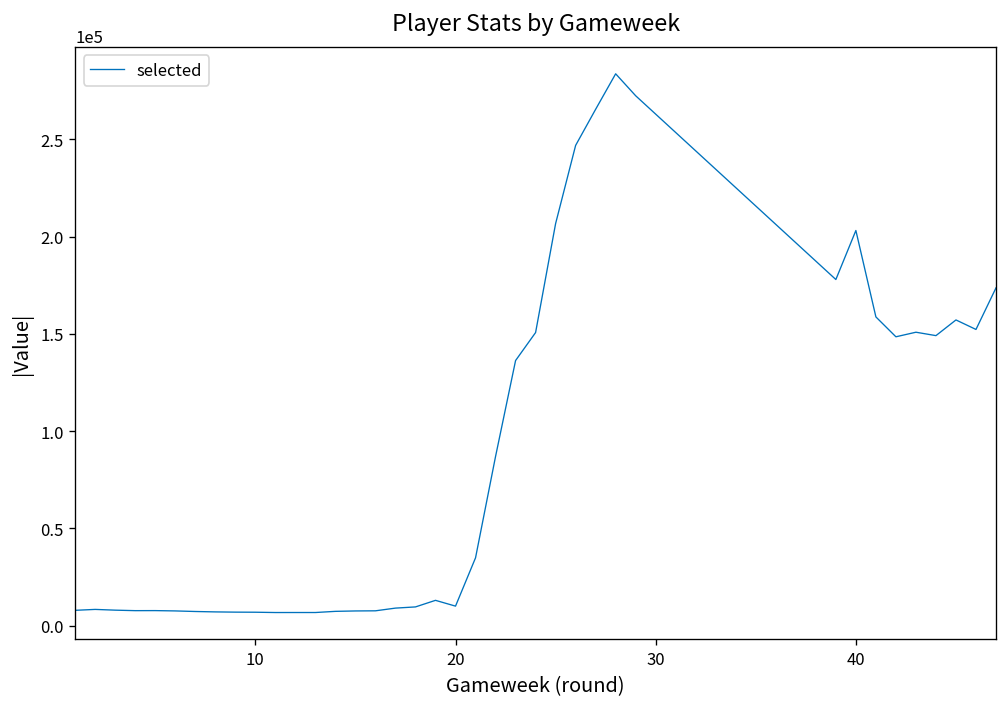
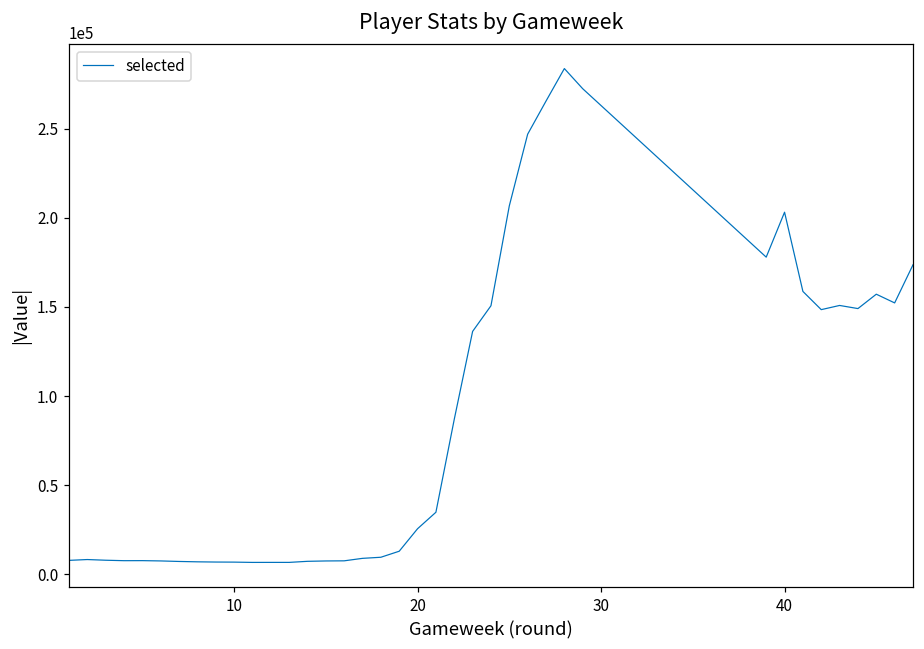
  {
    "10": 7000,
-   "20": 10000,
+   "20": 26000,
    "40": 203000
  }
